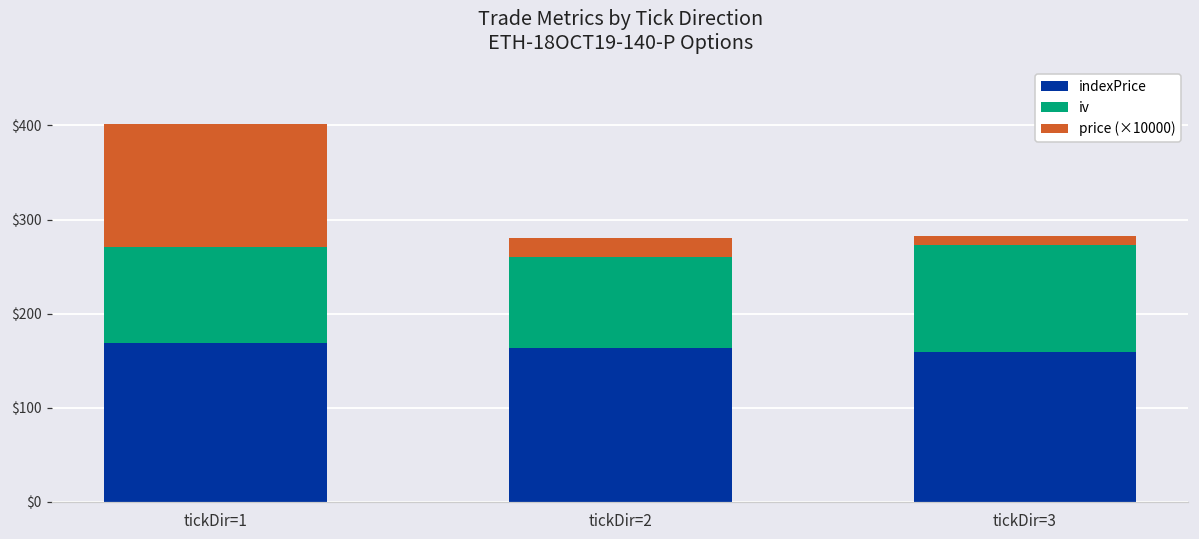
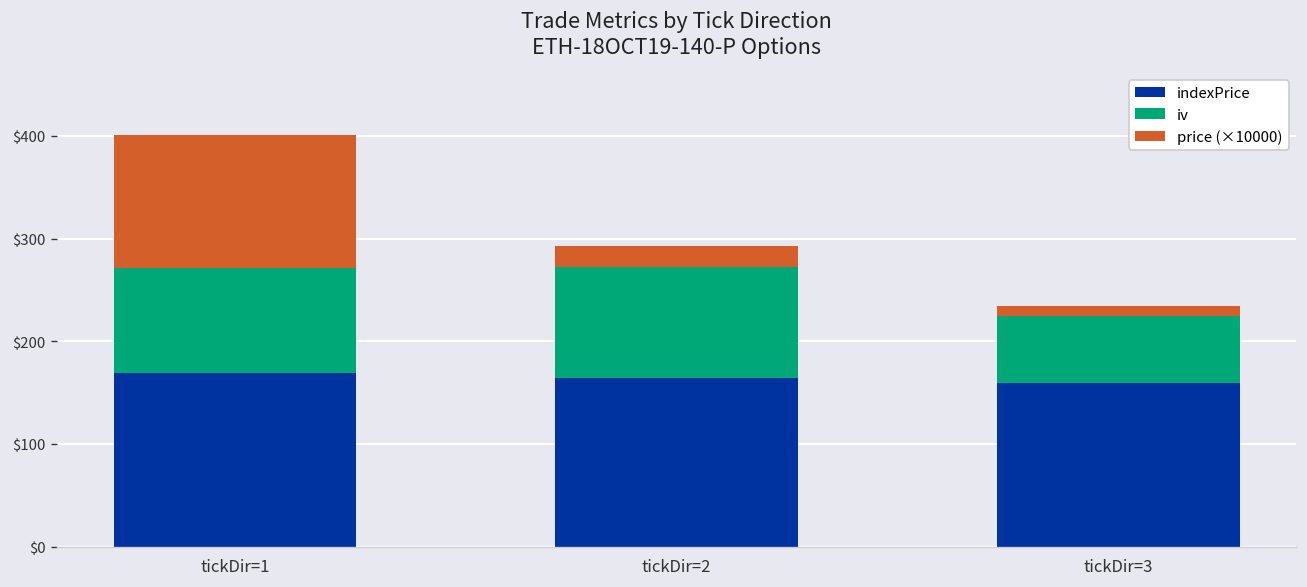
  {
    "indexPrice": {
      "tickDir=1": "$170",
      "tickDir=2": "$160",
      "tickDir=3": "$160"
    },
    "iv": {
      "tickDir=1": "$100",
-     "tickDir=2": "$100",
-     "tickDir=3": "$110"
+     "tickDir=2": "$110",
+     "tickDir=3": "$70"
    },
    "price (×10000)": {
      "tickDir=1": "$130",
      "tickDir=2": "$20",
      "tickDir=3": "$10"
    }
  }
